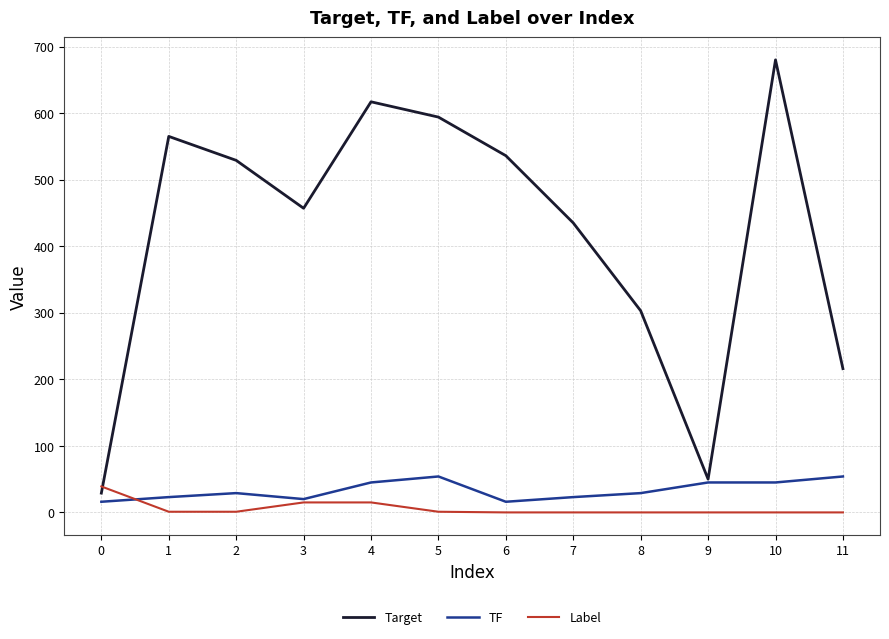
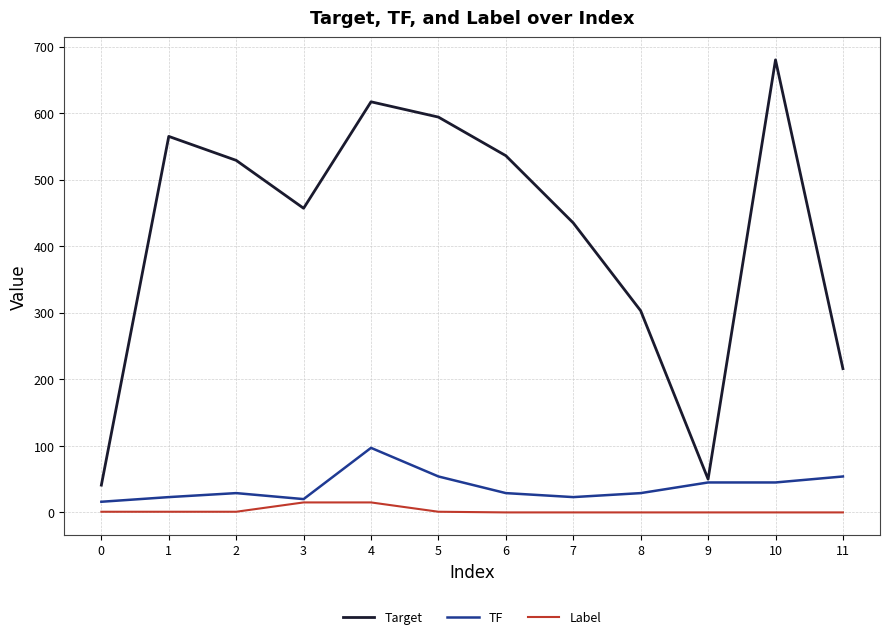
  {
    "Target": {
-     "0": 30,
+     "0": 40,
      "1": 570,
      "2": 530,
      "3": 460,
      "4": 620,
      "5": 590,
      "6": 540,
      "7": 440,
      "8": 300,
      "9": 50,
      "10": 680,
      "11": 220
    },
    "TF": {
      "0": 20,
      "1": 20,
      "2": 30,
      "3": 20,
-     "4": 50,
+     "4": 100,
      "5": 50,
-     "6": 20,
+     "6": 30,
      "7": 20,
      "8": 30,
      "9": 50,
      "10": 50,
      "11": 50
    },
    "Label": {
-     "0": 40,
+     "0": 0,
      "1": 0,
      "2": 0,
      "3": 20,
      "4": 20,
      "5": 0,
      "6": 0,
      "7": 0,
      "8": 0,
      "9": 0,
      "10": 0,
      "11": 0
    }
  }
